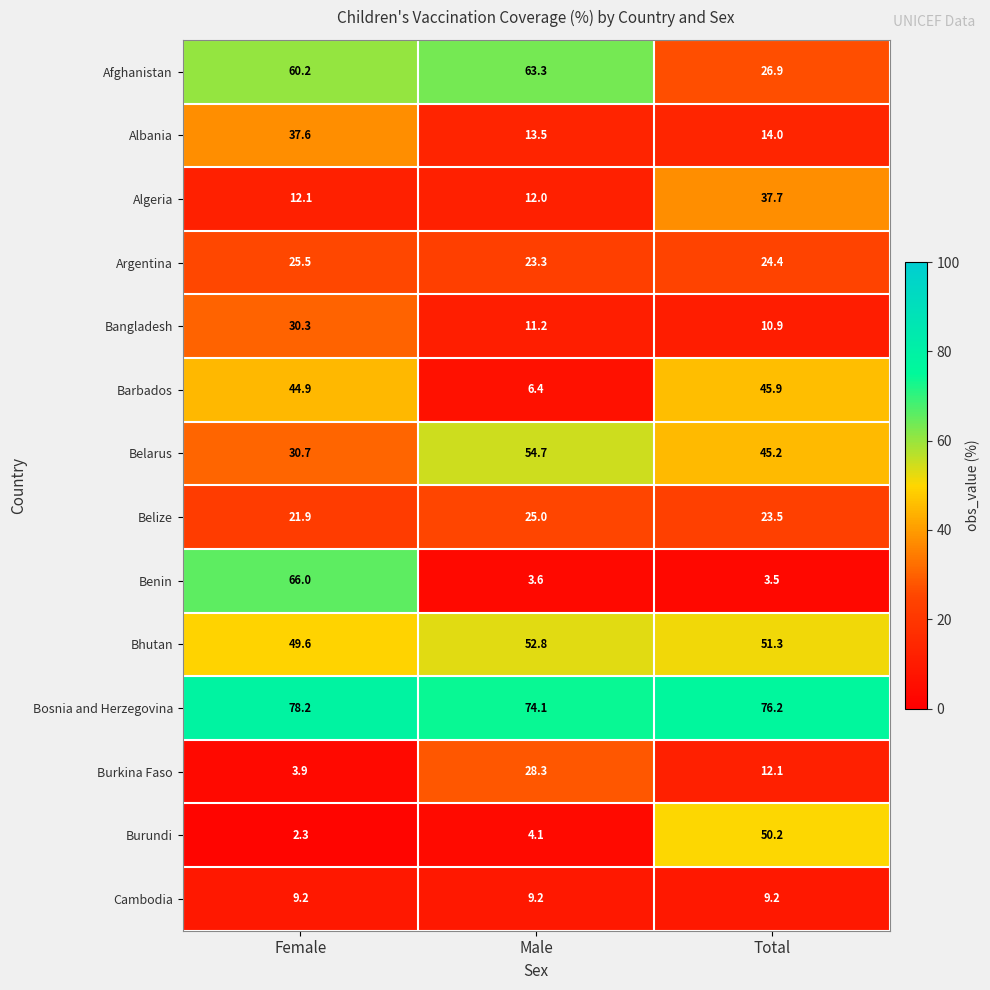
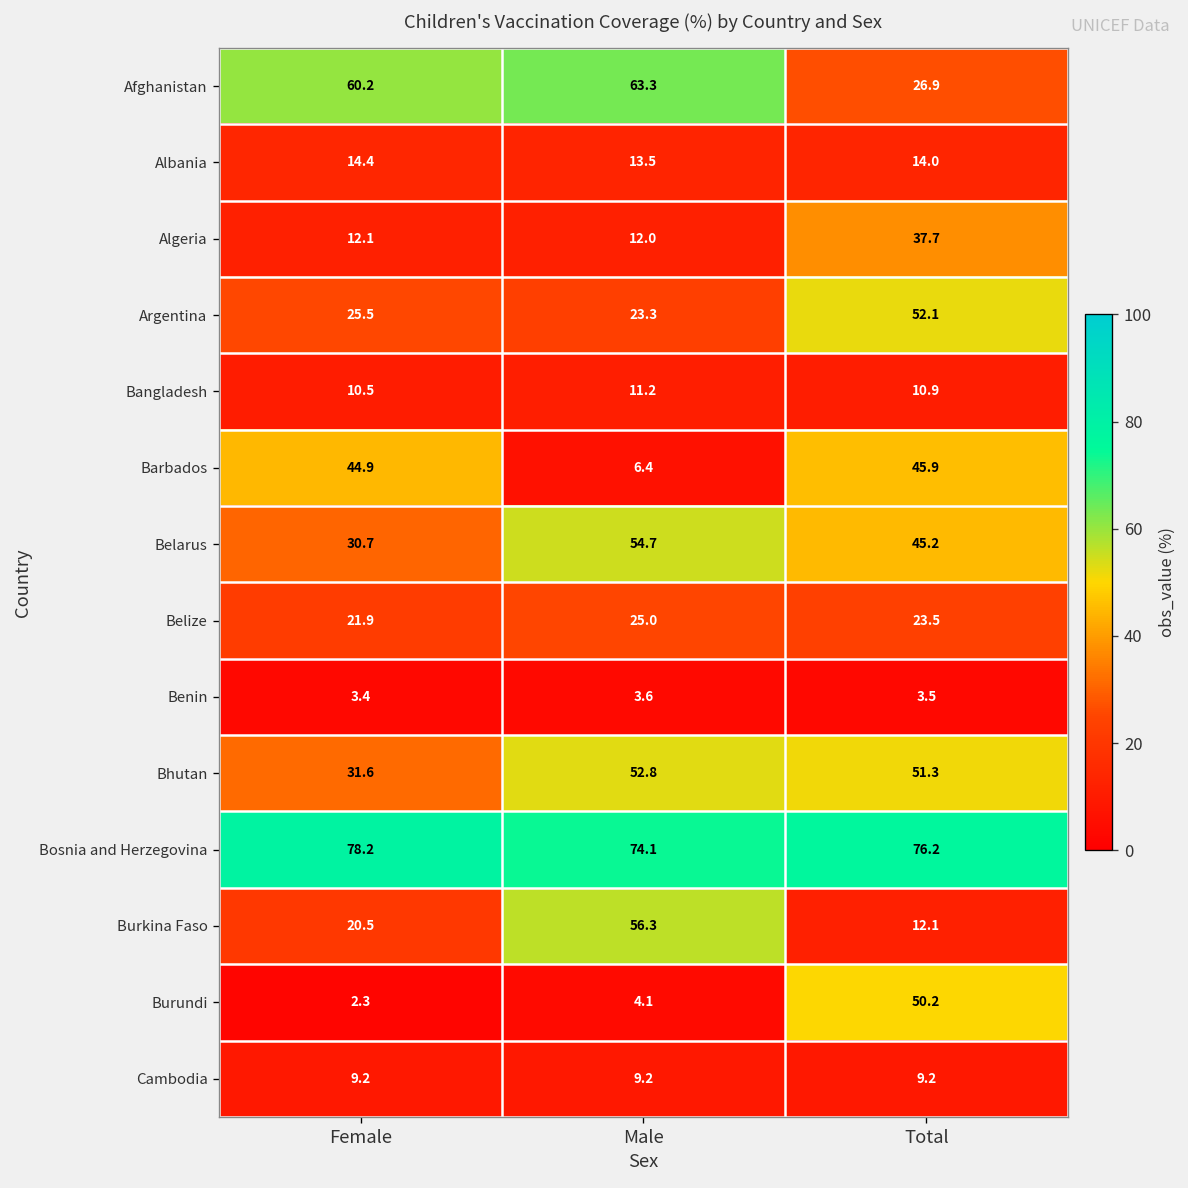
  {
    "Afghanistan": {
      "Female": 60.2,
      "Male": 63.3,
      "Total": 26.9
    },
    "Albania": {
-     "Female": 37.6,
+     "Female": 14.4,
      "Male": 13.5,
      "Total": 14.0
    },
    "Algeria": {
      "Female": 12.1,
      "Male": 12.0,
      "Total": 37.7
    },
    "Argentina": {
      "Female": 25.5,
      "Male": 23.3,
-     "Total": 24.4
+     "Total": 52.1
    },
    "Bangladesh": {
-     "Female": 30.3,
+     "Female": 10.5,
      "Male": 11.2,
      "Total": 10.9
    },
    "Barbados": {
      "Female": 44.9,
      "Male": 6.4,
      "Total": 45.9
    },
    "Belarus": {
      "Female": 30.7,
      "Male": 54.7,
      "Total": 45.2
    },
    "Belize": {
      "Female": 21.9,
      "Male": 25.0,
      "Total": 23.5
    },
    "Benin": {
-     "Female": 66.0,
+     "Female": 3.4,
      "Male": 3.6,
      "Total": 3.5
    },
    "Bhutan": {
-     "Female": 49.6,
+     "Female": 31.6,
      "Male": 52.8,
      "Total": 51.3
    },
    "Bosnia and Herzegovina": {
      "Female": 78.2,
      "Male": 74.1,
      "Total": 76.2
    },
    "Burkina Faso": {
-     "Female": 3.9,
-     "Male": 28.3,
+     "Female": 20.5,
+     "Male": 56.3,
      "Total": 12.1
    },
    "Burundi": {
      "Female": 2.3,
      "Male": 4.1,
      "Total": 50.2
    },
    "Cambodia": {
      "Female": 9.2,
      "Male": 9.2,
      "Total": 9.2
    }
  }
